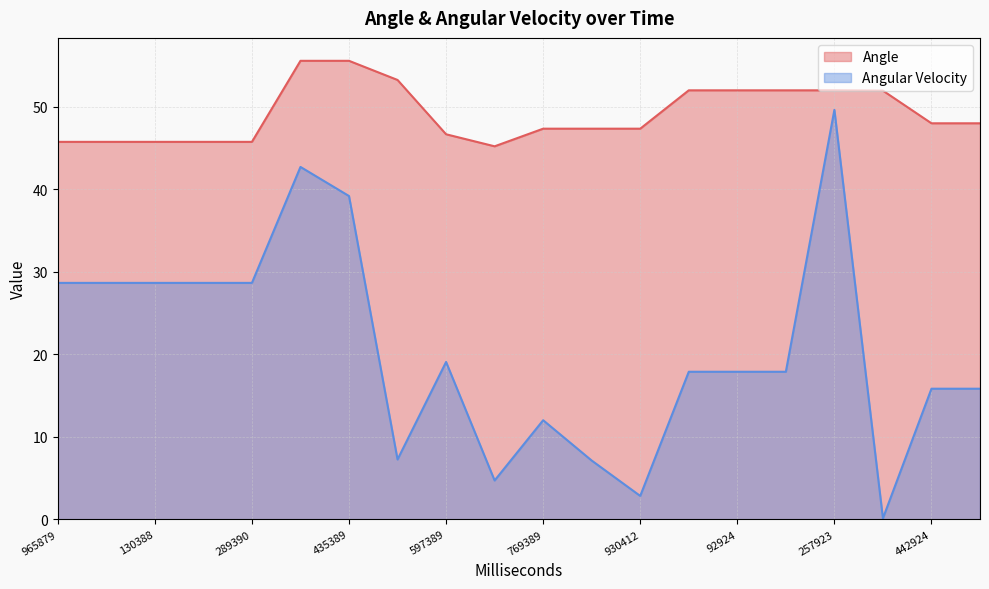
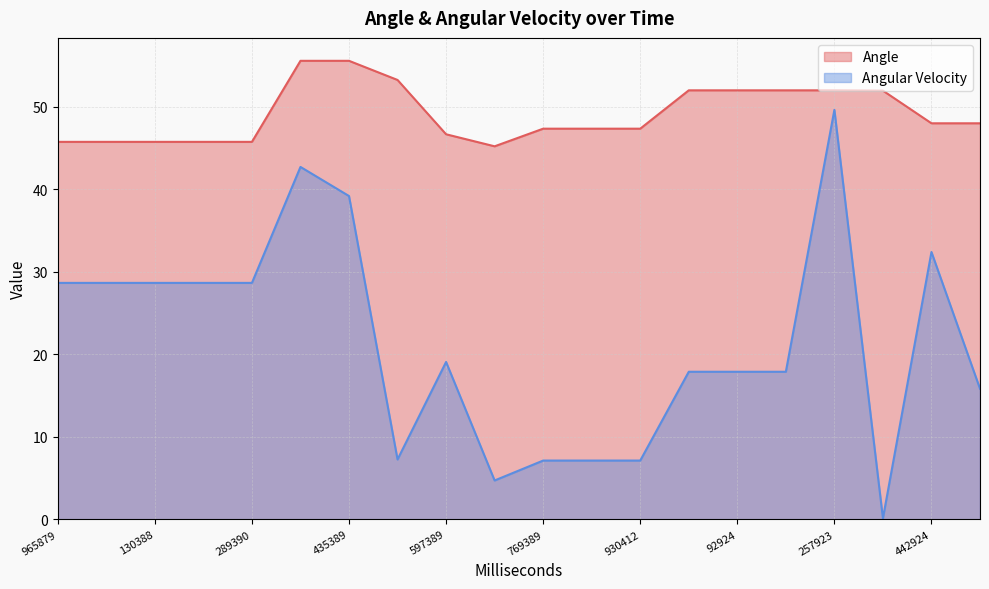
  {
    "Angle": {
      "965879": 46,
      "130388": 46,
      "289390": 46,
      "435389": 56,
      "597389": 47,
      "769389": 47,
      "930412": 47,
      "92924": 52,
      "442924": 48
    },
    "Angular Velocity": {
      "965879": 29,
      "130388": 29,
      "289390": 29,
      "435389": 39,
      "597389": 19,
-     "769389": 12,
-     "930412": 3,
+     "769389": 7,
+     "930412": 7,
      "92924": 18,
      "257923": 50,
-     "442924": 16
+     "442924": 32
    }
  }
